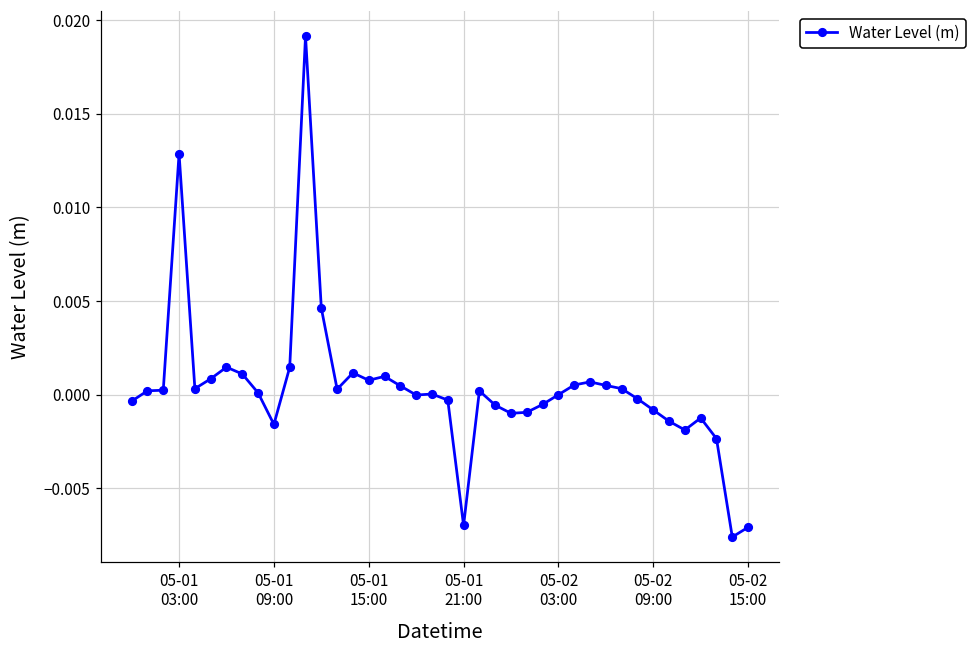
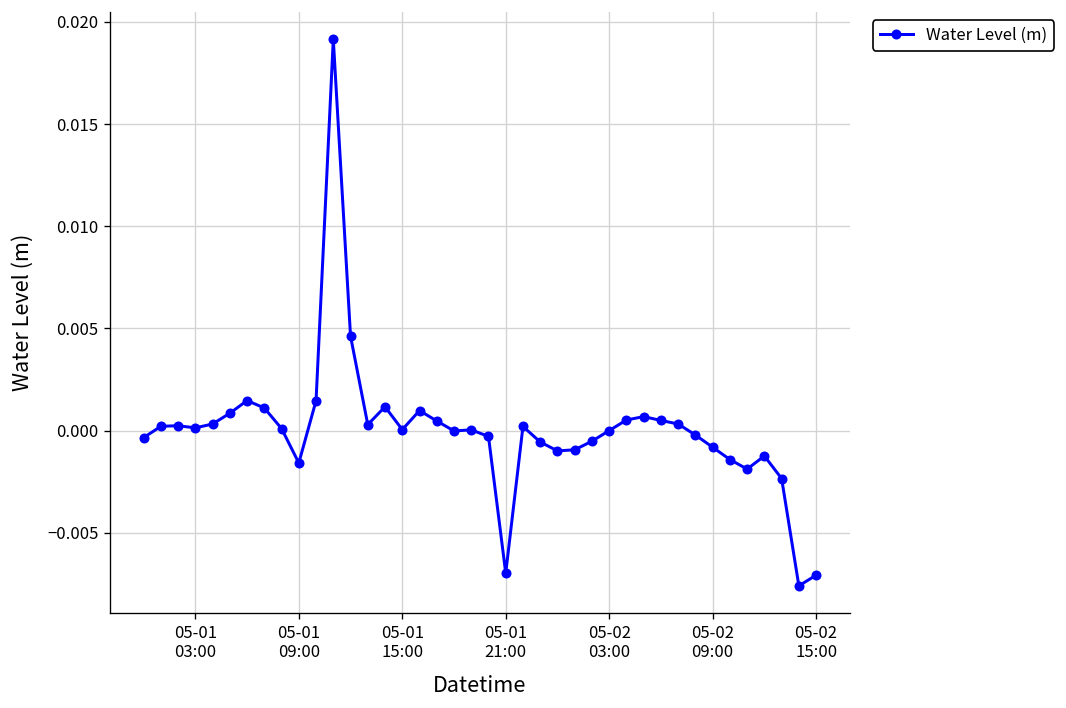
  {
-   "05-01 03:00": 0.0129,
+   "05-01 03:00": 0.0001,
    "05-01 09:00": -0.0016,
-   "05-01 15:00": 0.0008,
+   "05-01 15:00": 0.0000,
    "05-01 21:00": -0.0070,
    "05-02 03:00": 0.0000,
    "05-02 09:00": -0.0008,
    "05-02 15:00": -0.0071
  }
